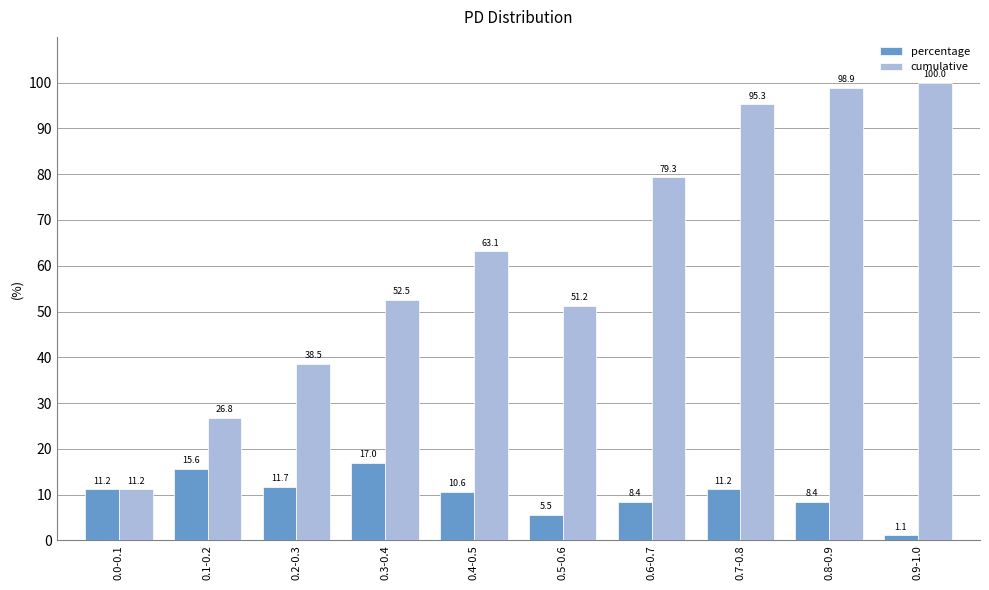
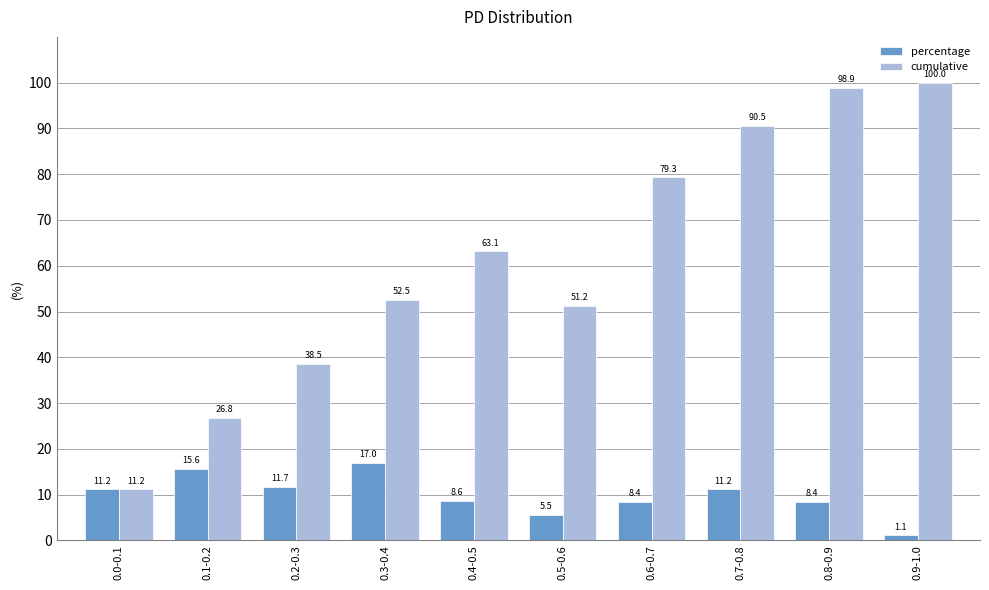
  {
    "percentage": {
      "0.0-0.1": 11.2,
      "0.1-0.2": 15.6,
      "0.2-0.3": 11.7,
      "0.3-0.4": 17.0,
-     "0.4-0.5": 10.6,
+     "0.4-0.5": 8.6,
      "0.5-0.6": 5.5,
      "0.6-0.7": 8.4,
      "0.7-0.8": 11.2,
      "0.8-0.9": 8.4,
      "0.9-1.0": 1.1
    },
    "cumulative": {
      "0.0-0.1": 11.2,
      "0.1-0.2": 26.8,
      "0.2-0.3": 38.5,
      "0.3-0.4": 52.5,
      "0.4-0.5": 63.1,
      "0.5-0.6": 51.2,
      "0.6-0.7": 79.3,
-     "0.7-0.8": 95.3,
+     "0.7-0.8": 90.5,
      "0.8-0.9": 98.9,
      "0.9-1.0": 100.0
    }
  }
